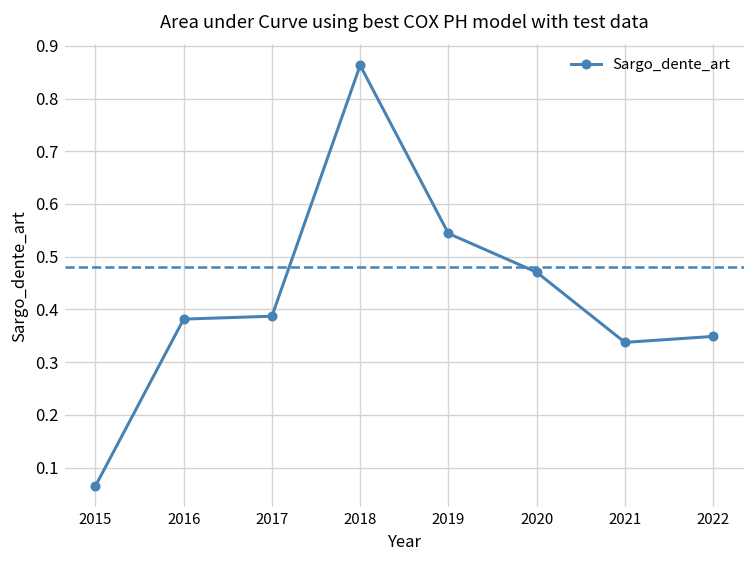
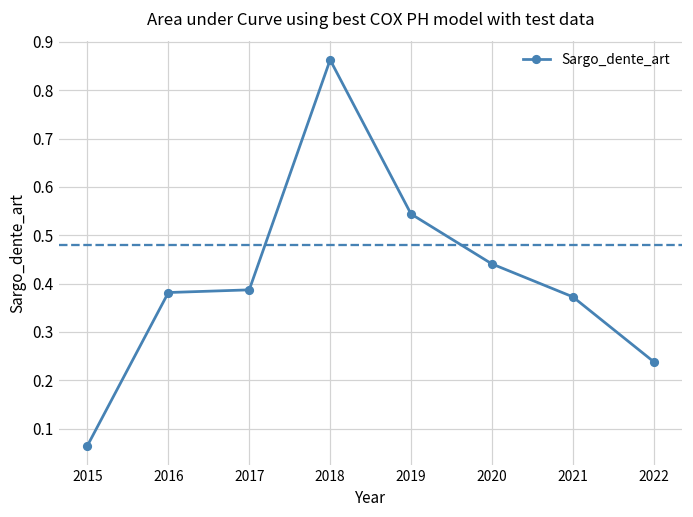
  {
    "2015": 0.07,
    "2016": 0.38,
    "2017": 0.39,
    "2018": 0.86,
    "2019": 0.54,
-   "2020": 0.47,
-   "2021": 0.34,
-   "2022": 0.35
+   "2020": 0.44,
+   "2021": 0.37,
+   "2022": 0.24
  }
